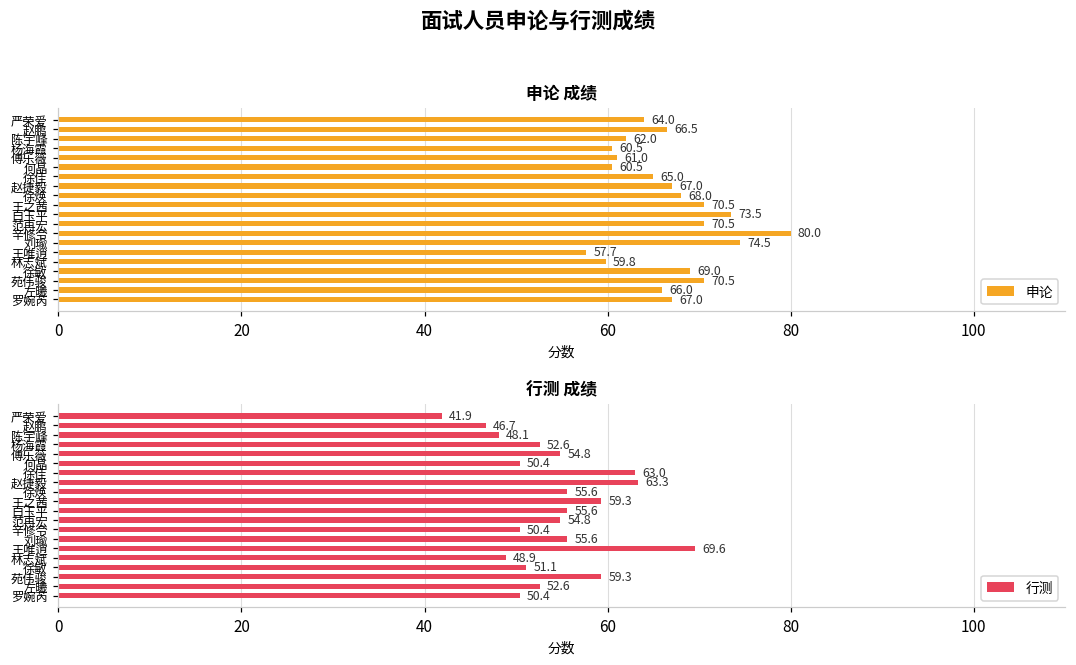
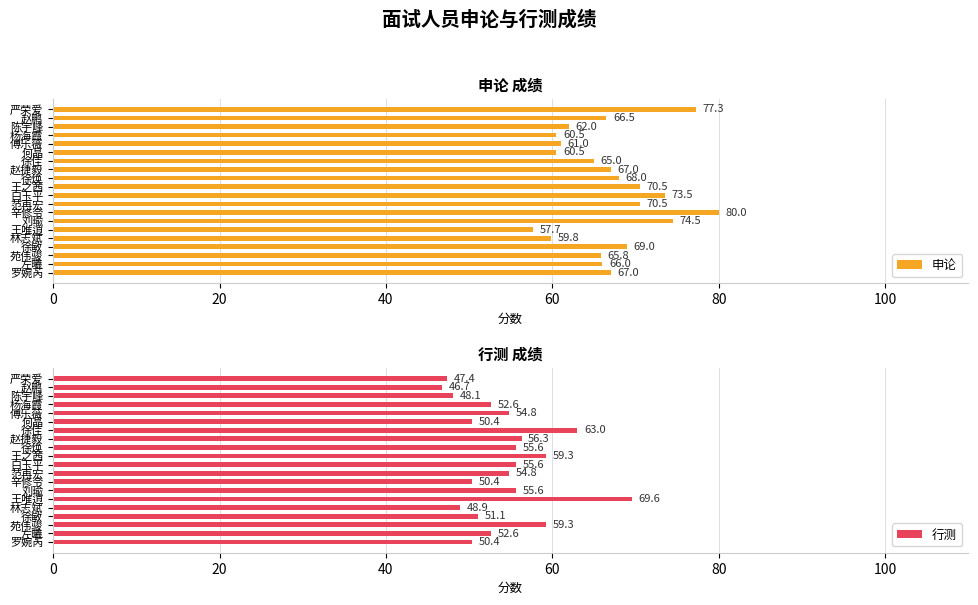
  {
    "申论 成绩": {
-     "严荣爱": 64.0,
+     "严荣爱": 77.3,
      "赵捷毅": 67.0,
      "王唯逍": 57.7,
      "林志斌": 59.8,
-     "苑伟骏": 70.5,
+     "苑伟骏": 65.8,
      "罗婉芮": 67.0
    },
    "行测 成绩": {
-     "严荣爱": 41.9,
-     "赵捷毅": 63.3,
+     "严荣爱": 47.4,
+     "赵捷毅": 56.3,
      "王唯逍": 69.6,
      "林志斌": 48.9,
      "苑伟骏": 59.3,
      "罗婉芮": 50.4
    }
  }
